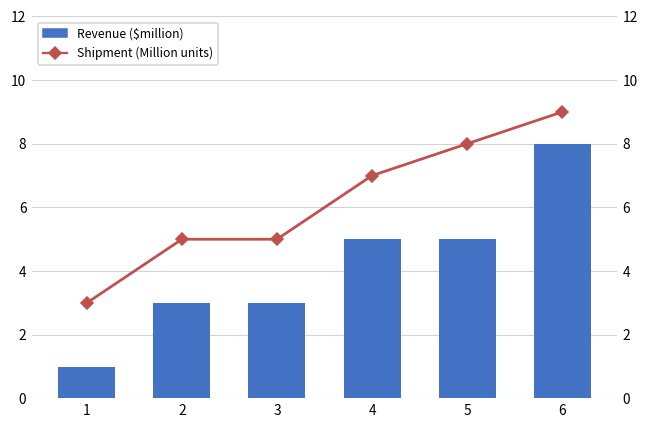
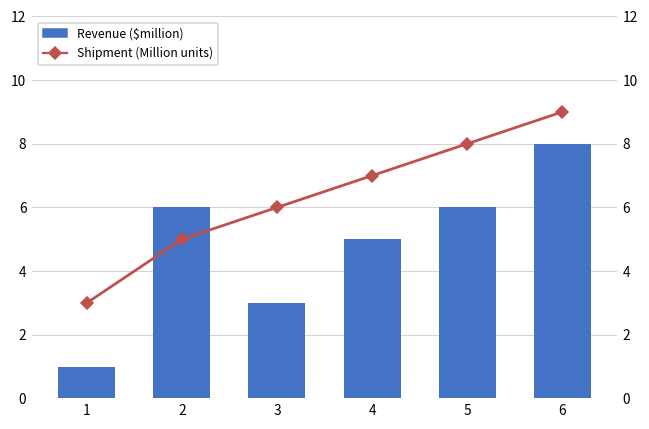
  {
    "Revenue ($million)": {
      "1": 1,
-     "2": 3,
+     "2": 6,
      "3": 3,
      "4": 5,
-     "5": 5,
+     "5": 6,
      "6": 8
    },
    "Shipment (Million units)": {
      "1": 3,
      "2": 5,
-     "3": 5,
+     "3": 6,
      "4": 7,
      "5": 8,
      "6": 9
    }
  }
